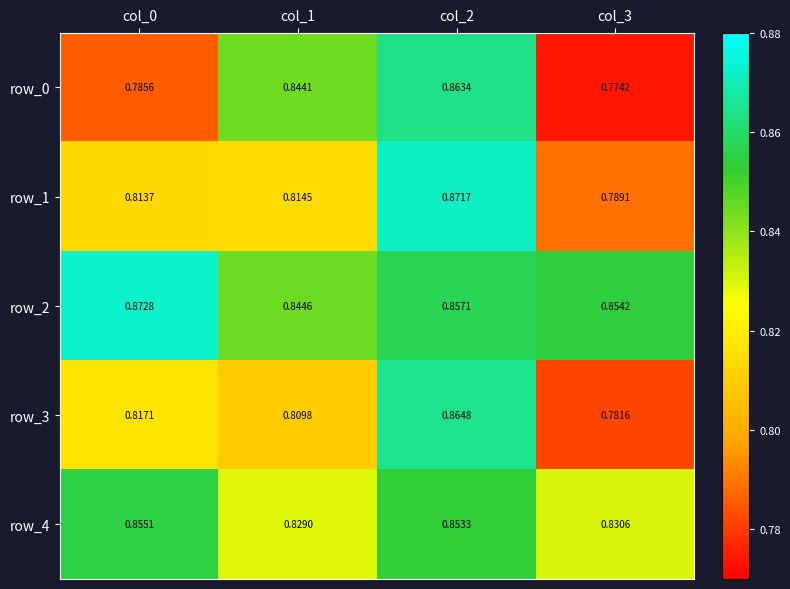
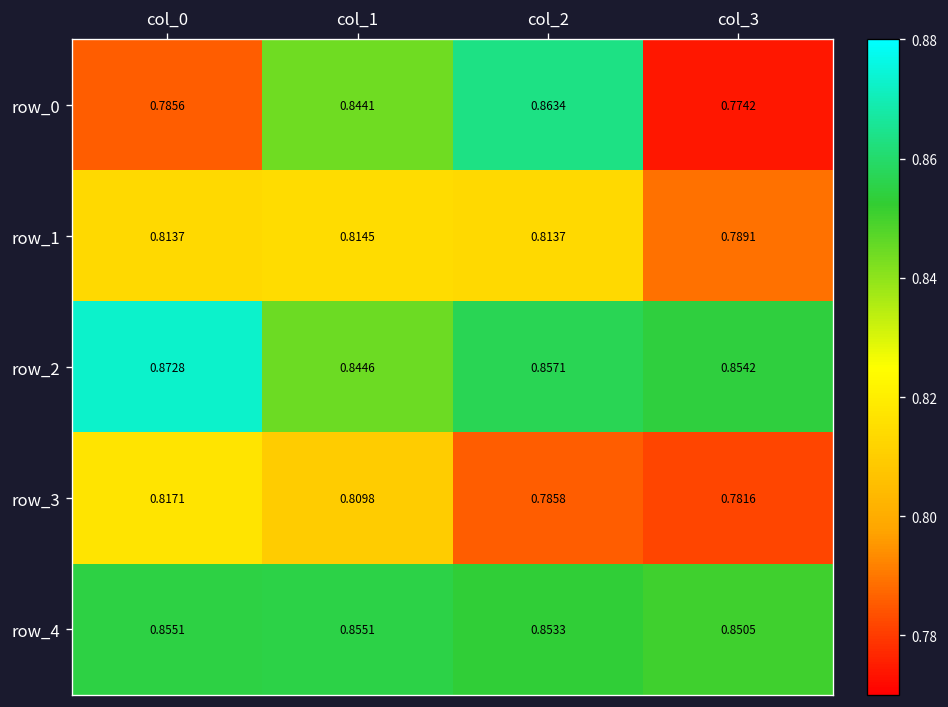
  {
    "row_0": {
      "col_0": 0.7856,
      "col_1": 0.8441,
      "col_2": 0.8634,
      "col_3": 0.7742
    },
    "row_1": {
      "col_0": 0.8137,
      "col_1": 0.8145,
-     "col_2": 0.8717,
+     "col_2": 0.8137,
      "col_3": 0.7891
    },
    "row_2": {
      "col_0": 0.8728,
      "col_1": 0.8446,
      "col_2": 0.8571,
      "col_3": 0.8542
    },
    "row_3": {
      "col_0": 0.8171,
      "col_1": 0.8098,
-     "col_2": 0.8648,
+     "col_2": 0.7858,
      "col_3": 0.7816
    },
    "row_4": {
      "col_0": 0.8551,
-     "col_1": 0.8290,
+     "col_1": 0.8551,
      "col_2": 0.8533,
-     "col_3": 0.8306
+     "col_3": 0.8505
    }
  }
